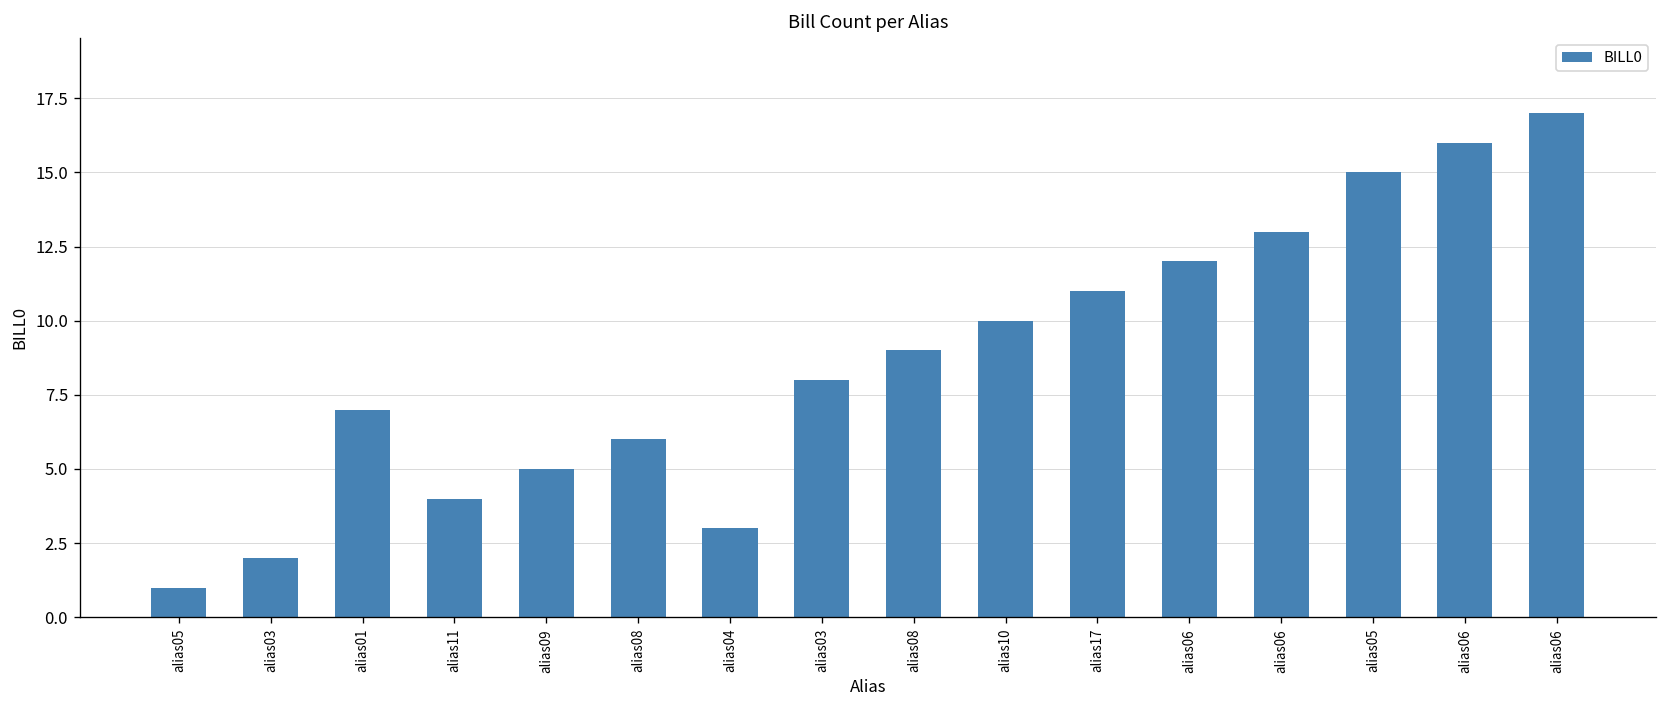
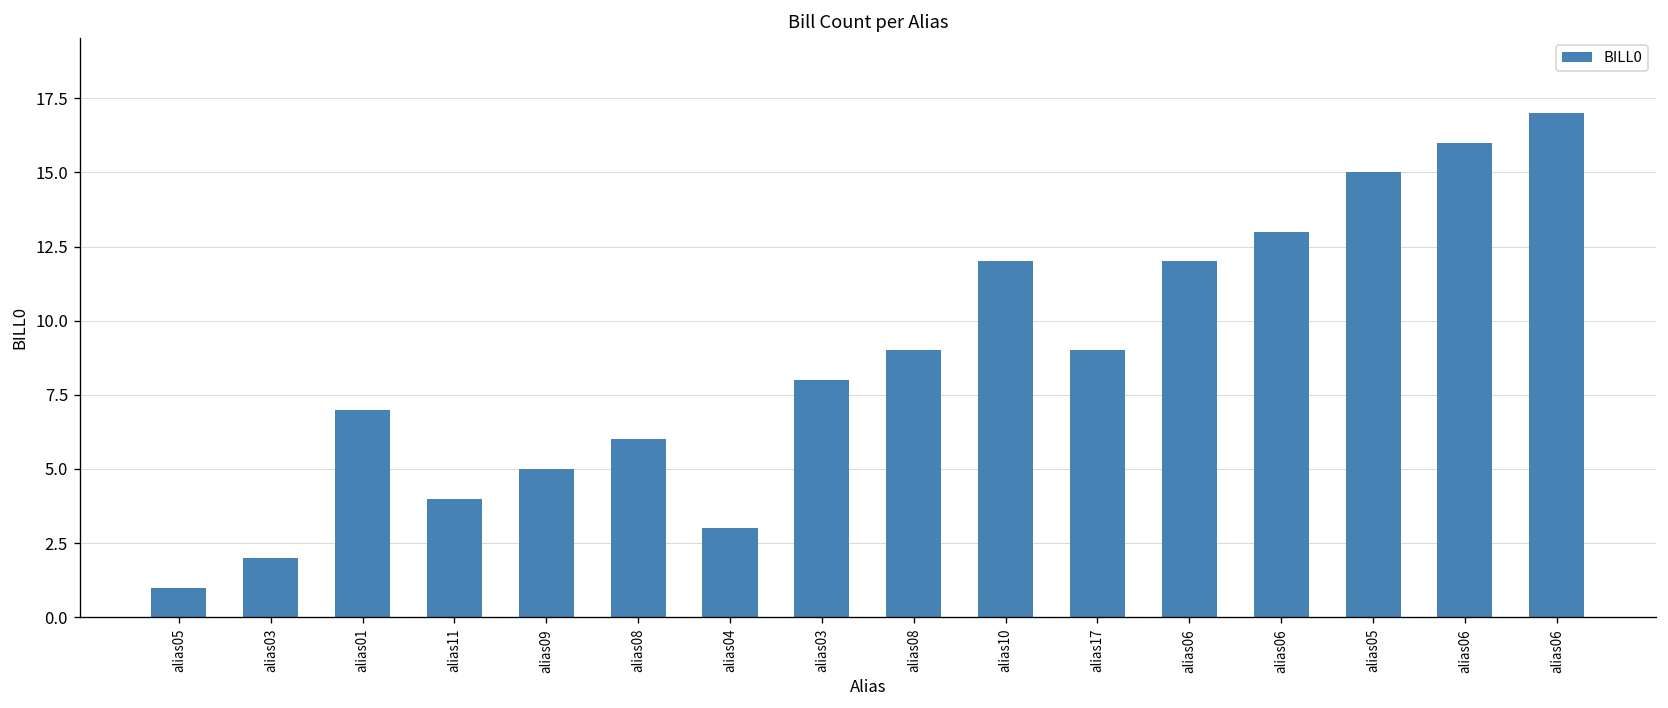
  {
    "alias01": 7,
    "alias11": 4,
    "alias09": 5,
    "alias04": 3,
-   "alias10": 10,
-   "alias17": 11
+   "alias10": 12,
+   "alias17": 9
  }
